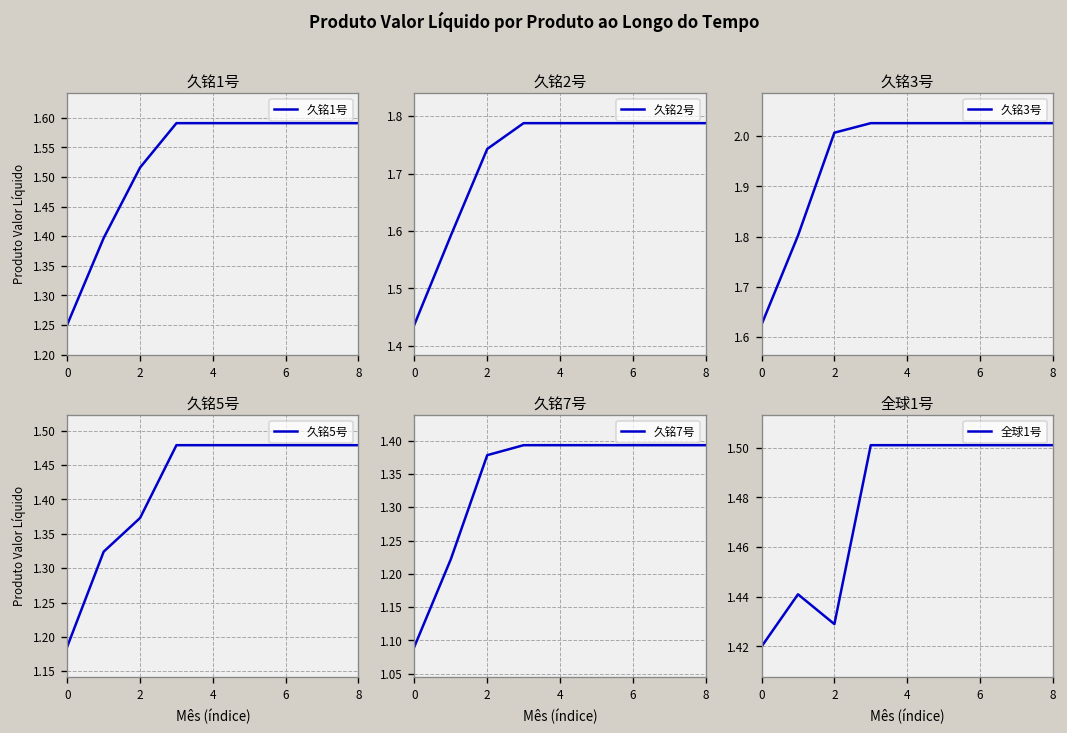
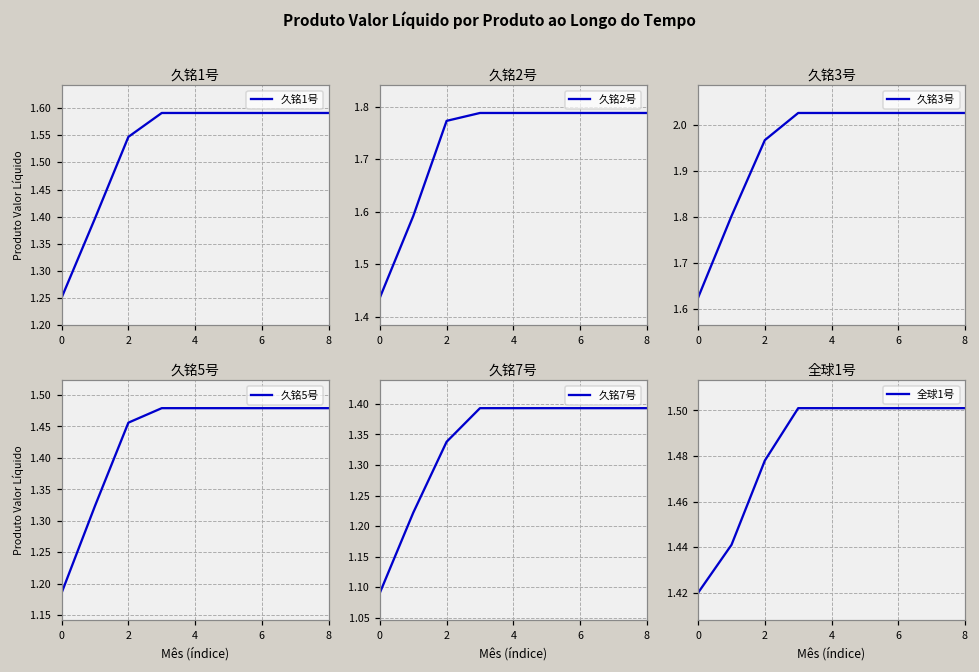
  {
    "久铭1号": {
      "0": 1.25,
-     "2": 1.52,
+     "2": 1.55,
      "4": 1.59,
      "6": 1.59,
      "8": 1.59
    },
    "久铭2号": {
      "0": 1.44,
-     "2": 1.74,
+     "2": 1.77,
      "4": 1.79,
      "6": 1.79,
      "8": 1.79
    },
    "久铭3号": {
      "0": 1.63,
-     "2": 2.01,
+     "2": 1.97,
      "4": 2.03,
      "6": 2.03,
      "8": 2.03
    },
    "久铭5号": {
      "0": 1.19,
-     "2": 1.37,
+     "2": 1.46,
      "4": 1.48,
      "6": 1.48,
      "8": 1.48
    },
    "久铭7号": {
      "0": 1.09,
-     "2": 1.38,
+     "2": 1.34,
      "4": 1.39,
      "6": 1.39,
      "8": 1.39
    },
    "全球1号": {
      "0": 1.420,
-     "2": 1.429,
+     "2": 1.478,
      "4": 1.501,
      "6": 1.501,
      "8": 1.501
    }
  }
